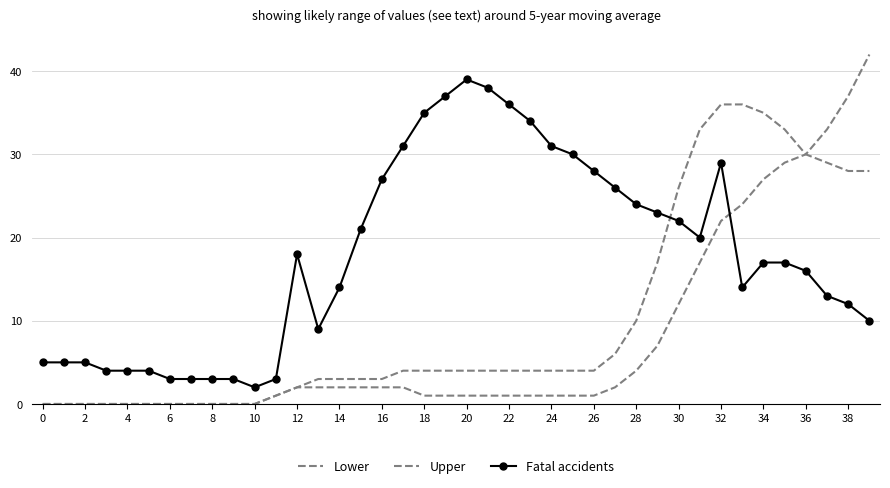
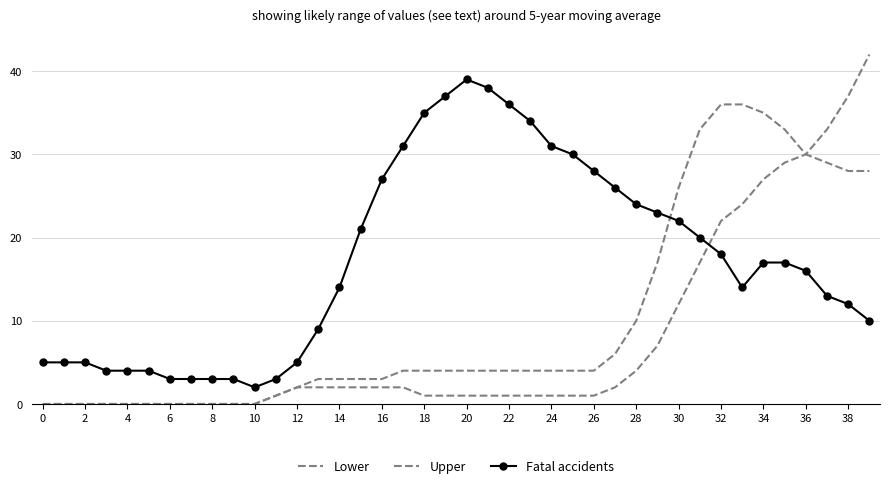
  {
    "Fatal accidents": {
      "0": 5,
      "2": 5,
      "4": 4,
      "6": 3,
      "8": 3,
      "10": 2,
-     "12": 18,
+     "12": 5,
      "14": 14,
      "16": 27,
      "18": 35,
      "20": 39,
      "22": 36,
      "24": 31,
      "26": 28,
      "28": 24,
      "30": 22,
-     "32": 29,
+     "32": 18,
      "34": 17,
      "36": 16,
      "38": 12
    }
  }
